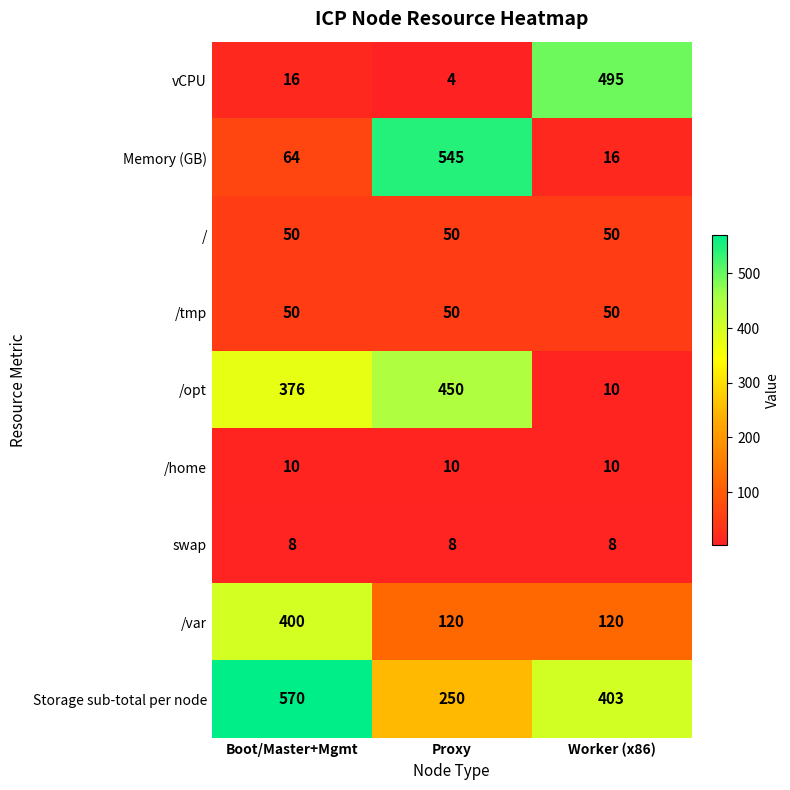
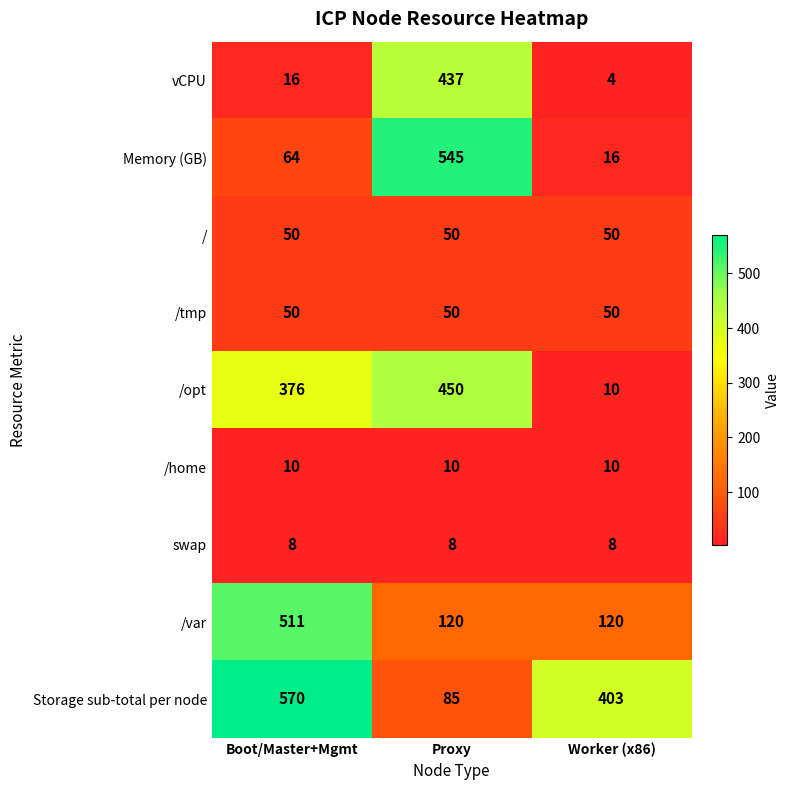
  {
    "vCPU": {
      "Boot/Master+Mgmt": 16,
-     "Proxy": 4,
-     "Worker (x86)": 495
+     "Proxy": 437,
+     "Worker (x86)": 4
    },
    "Memory (GB)": {
      "Boot/Master+Mgmt": 64,
      "Proxy": 545,
      "Worker (x86)": 16
    },
    "/": {
      "Boot/Master+Mgmt": 50,
      "Proxy": 50,
      "Worker (x86)": 50
    },
    "/tmp": {
      "Boot/Master+Mgmt": 50,
      "Proxy": 50,
      "Worker (x86)": 50
    },
    "/opt": {
      "Boot/Master+Mgmt": 376,
      "Proxy": 450,
      "Worker (x86)": 10
    },
    "/home": {
      "Boot/Master+Mgmt": 10,
      "Proxy": 10,
      "Worker (x86)": 10
    },
    "swap": {
      "Boot/Master+Mgmt": 8,
      "Proxy": 8,
      "Worker (x86)": 8
    },
    "/var": {
-     "Boot/Master+Mgmt": 400,
+     "Boot/Master+Mgmt": 511,
      "Proxy": 120,
      "Worker (x86)": 120
    },
    "Storage sub-total per node": {
      "Boot/Master+Mgmt": 570,
-     "Proxy": 250,
+     "Proxy": 85,
      "Worker (x86)": 403
    }
  }
